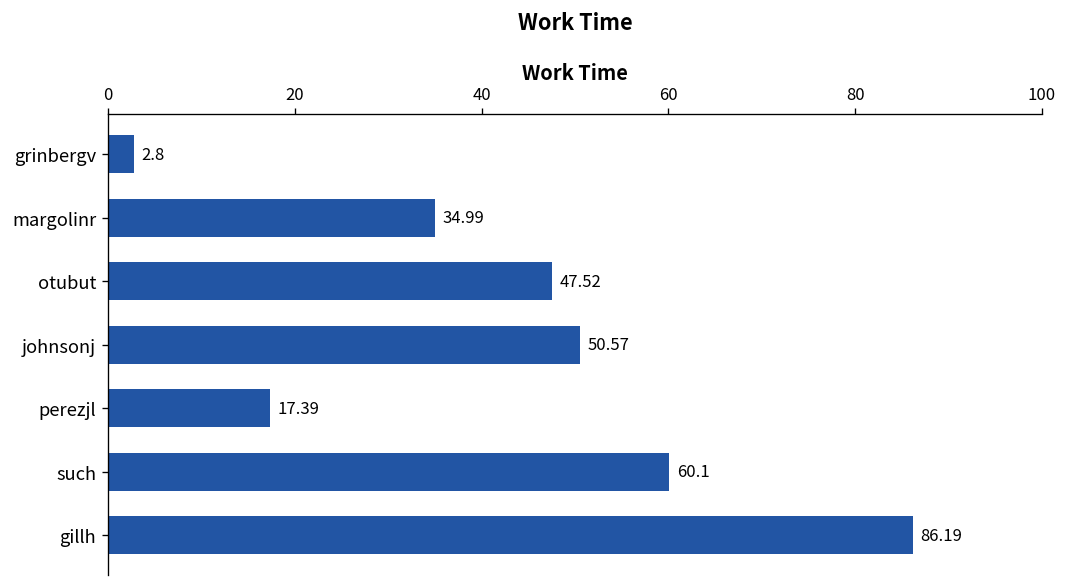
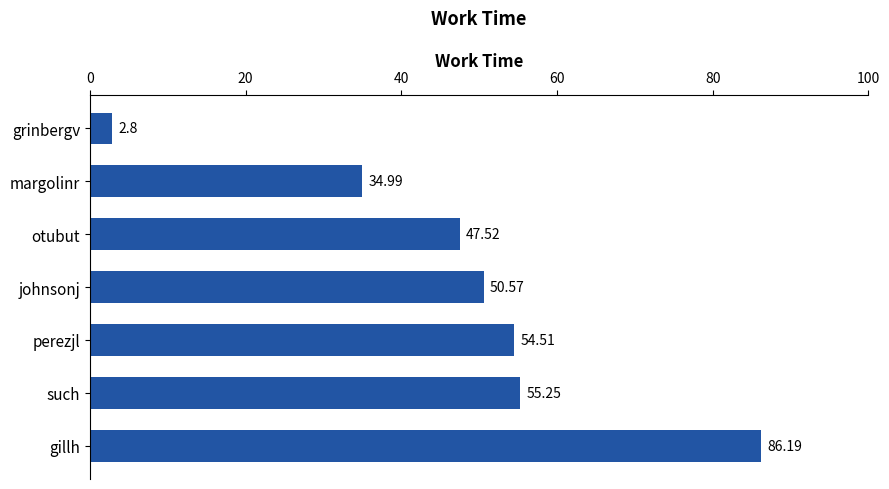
  {
    "grinbergv": 2.8,
    "margolinr": 34.99,
    "otubut": 47.52,
    "johnsonj": 50.57,
-   "perezjl": 17.39,
-   "such": 60.1,
+   "perezjl": 54.51,
+   "such": 55.25,
    "gillh": 86.19
  }
